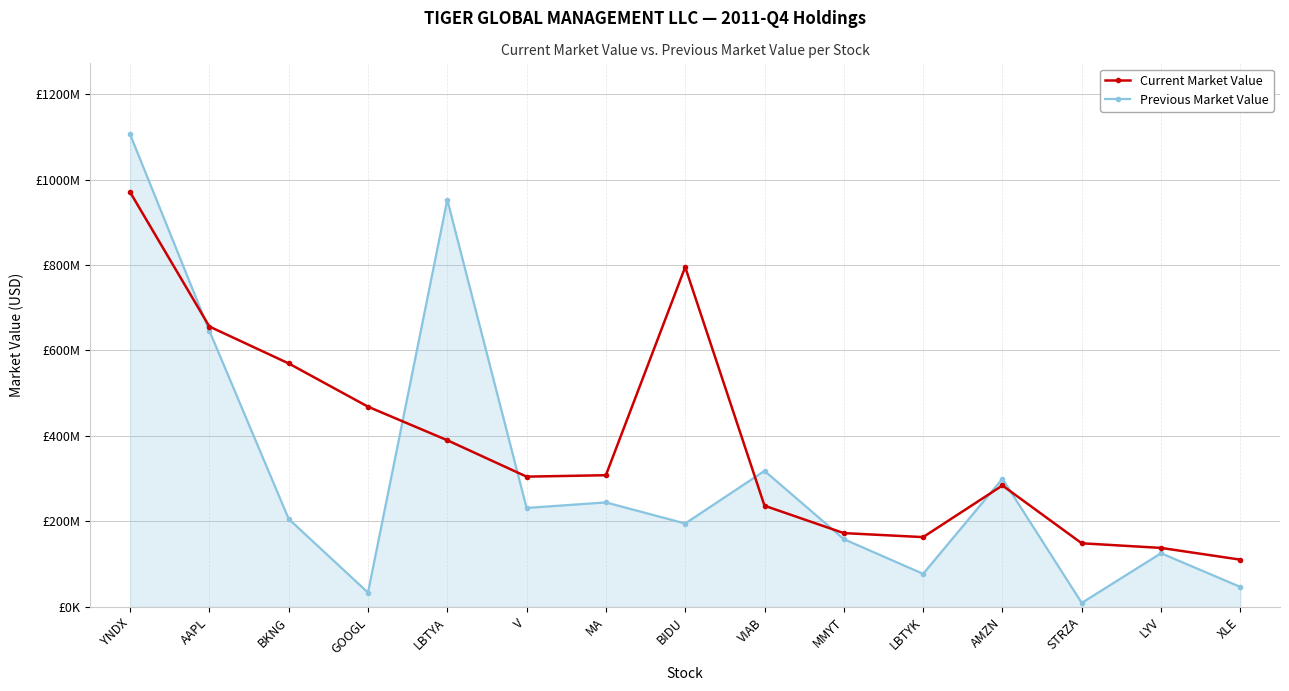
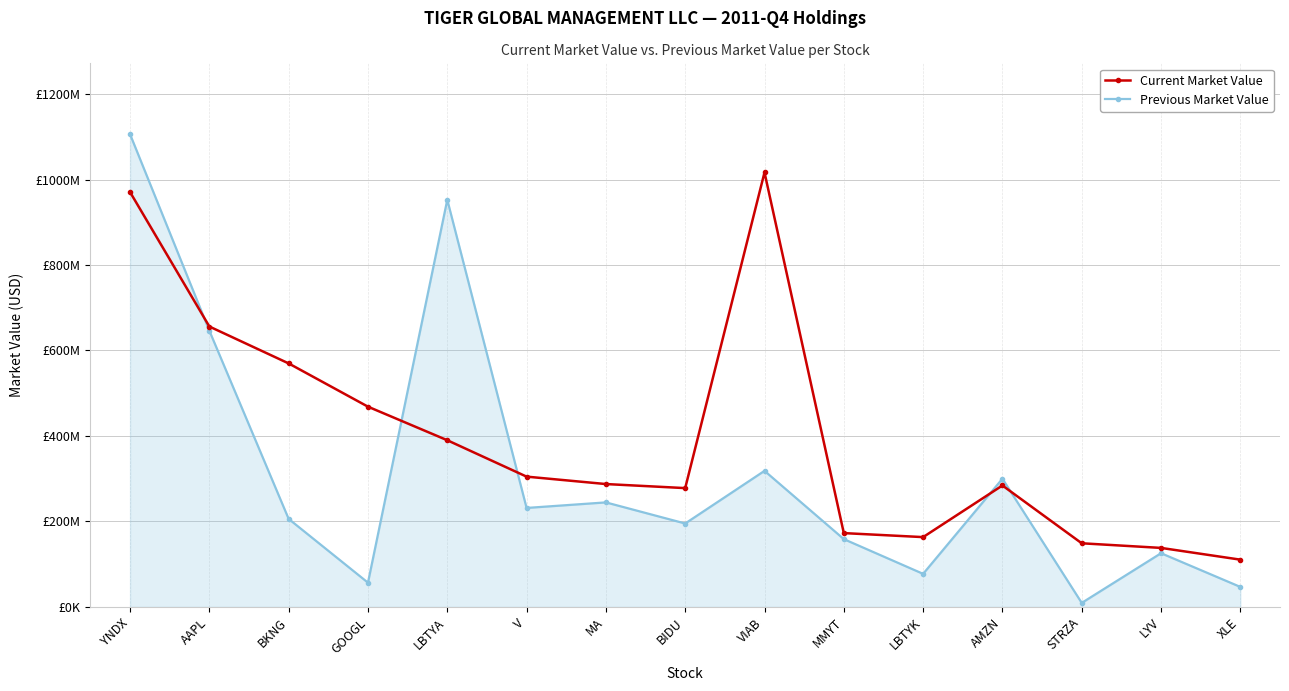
  {
    "Current Market Value": {
      "YNDX": "£970000000",
      "AAPL": "£660000000",
      "BKNG": "£570000000",
      "GOOGL": "£470000000",
      "LBTYA": "£390000000",
      "V": "£300000000",
-     "MA": "£310000000",
-     "BIDU": "£800000000",
-     "VIAB": "£240000000",
+     "MA": "£290000000",
+     "BIDU": "£280000000",
+     "VIAB": "£1020000000",
      "MMYT": "£170000000",
      "LBTYK": "£160000000",
      "AMZN": "£280000000",
      "STRZA": "£150000000",
      "LYV": "£140000000",
      "XLE": "£110000000"
    },
    "Previous Market Value": {
      "YNDX": "£1110000000",
      "AAPL": "£650000000",
      "BKNG": "£210000000",
-     "GOOGL": "£30000000",
+     "GOOGL": "£60000000",
      "LBTYA": "£950000000",
      "V": "£230000000",
      "MA": "£240000000",
      "BIDU": "£200000000",
      "VIAB": "£320000000",
      "MMYT": "£160000000",
      "LBTYK": "£80000000",
      "AMZN": "£300000000",
      "STRZA": "£10000000",
      "LYV": "£130000000",
      "XLE": "£50000000"
    }
  }
